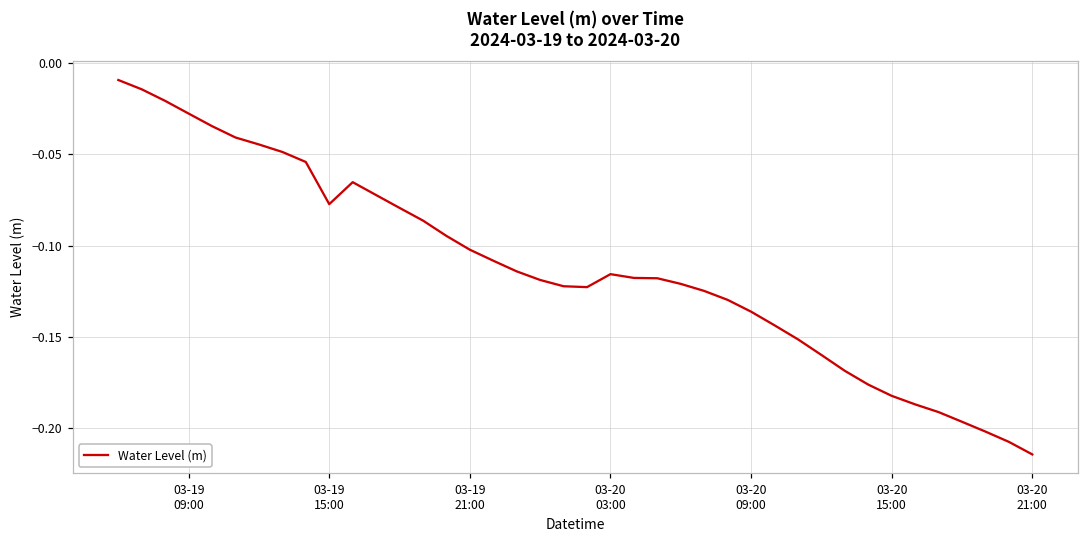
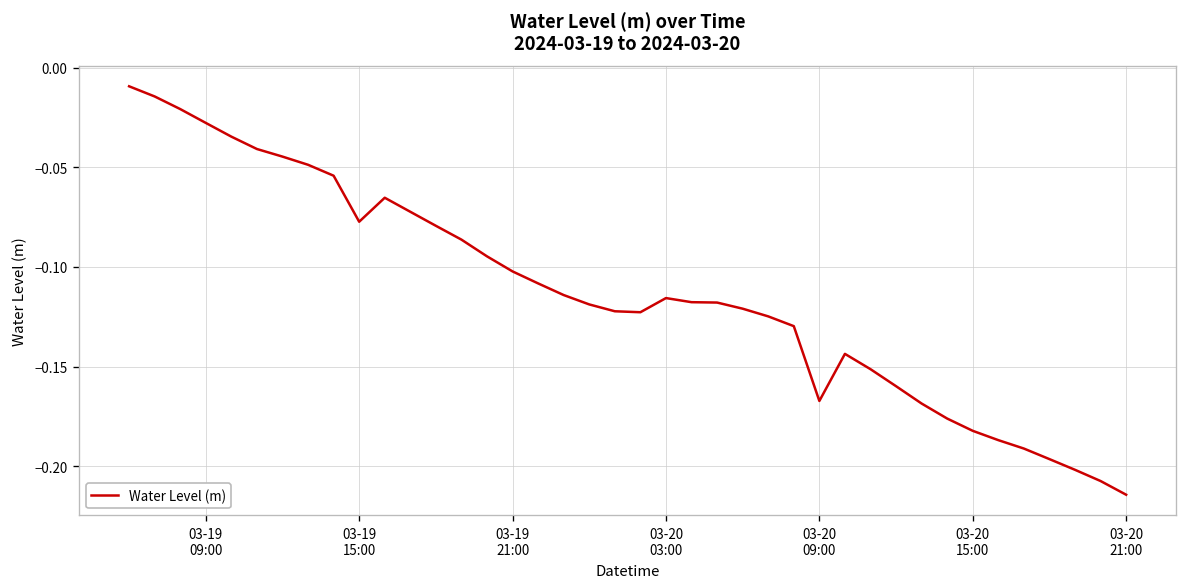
  {
    "03-19 09:00": -0.028,
    "03-19 15:00": -0.077,
    "03-19 21:00": -0.102,
    "03-20 03:00": -0.116,
-   "03-20 09:00": -0.136,
+   "03-20 09:00": -0.167,
    "03-20 15:00": -0.182,
    "03-20 21:00": -0.214
  }
